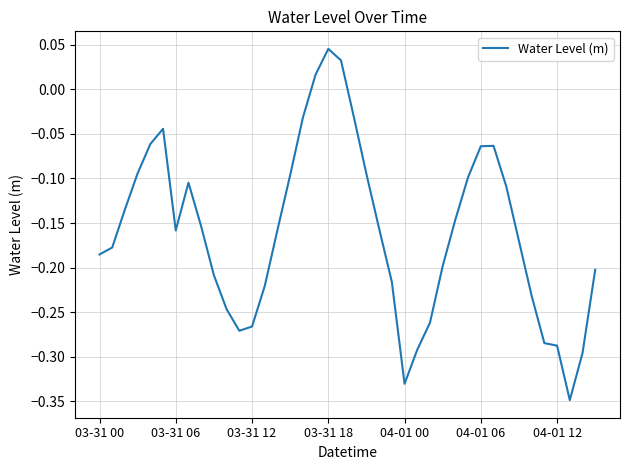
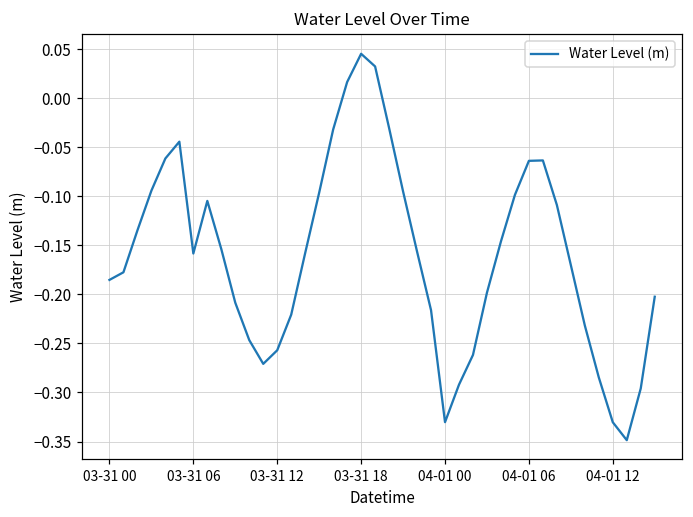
  {
    "03-31 00": -0.19,
    "03-31 06": -0.16,
-   "03-31 12": -0.27,
+   "03-31 12": -0.26,
    "03-31 18": 0.05,
    "04-01 00": -0.33,
    "04-01 06": -0.06,
-   "04-01 12": -0.29
+   "04-01 12": -0.33
  }
